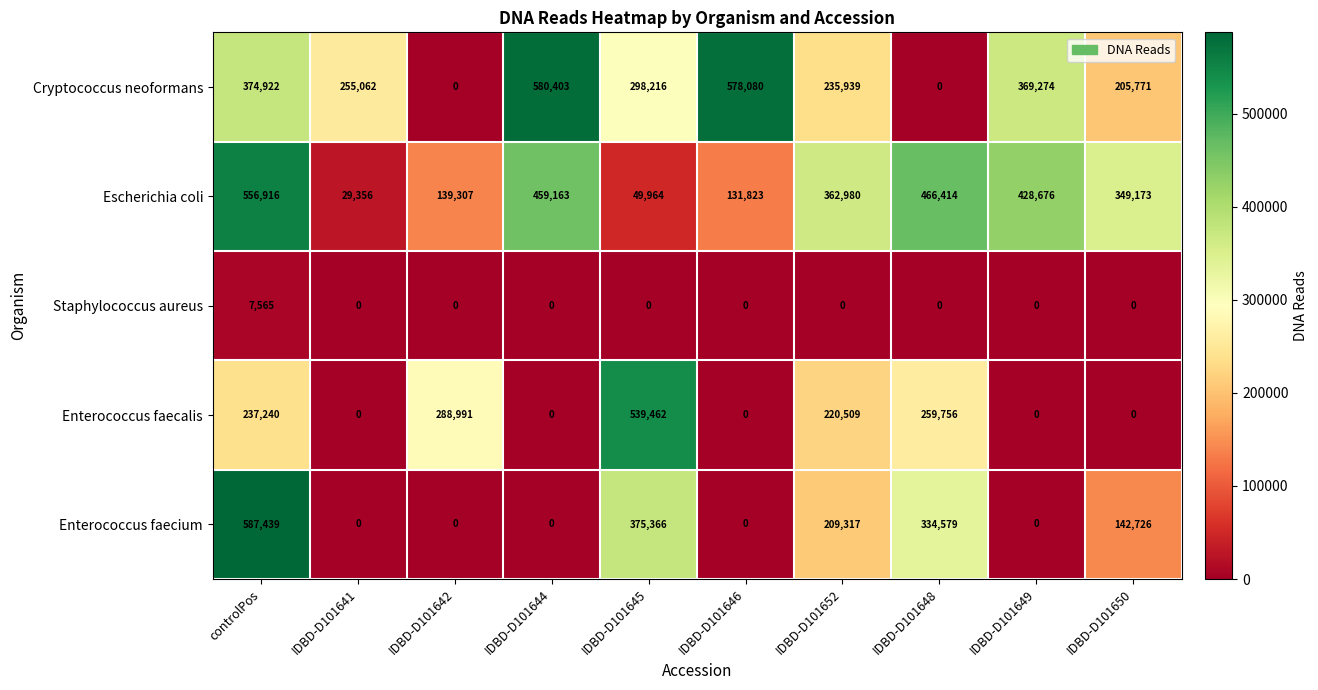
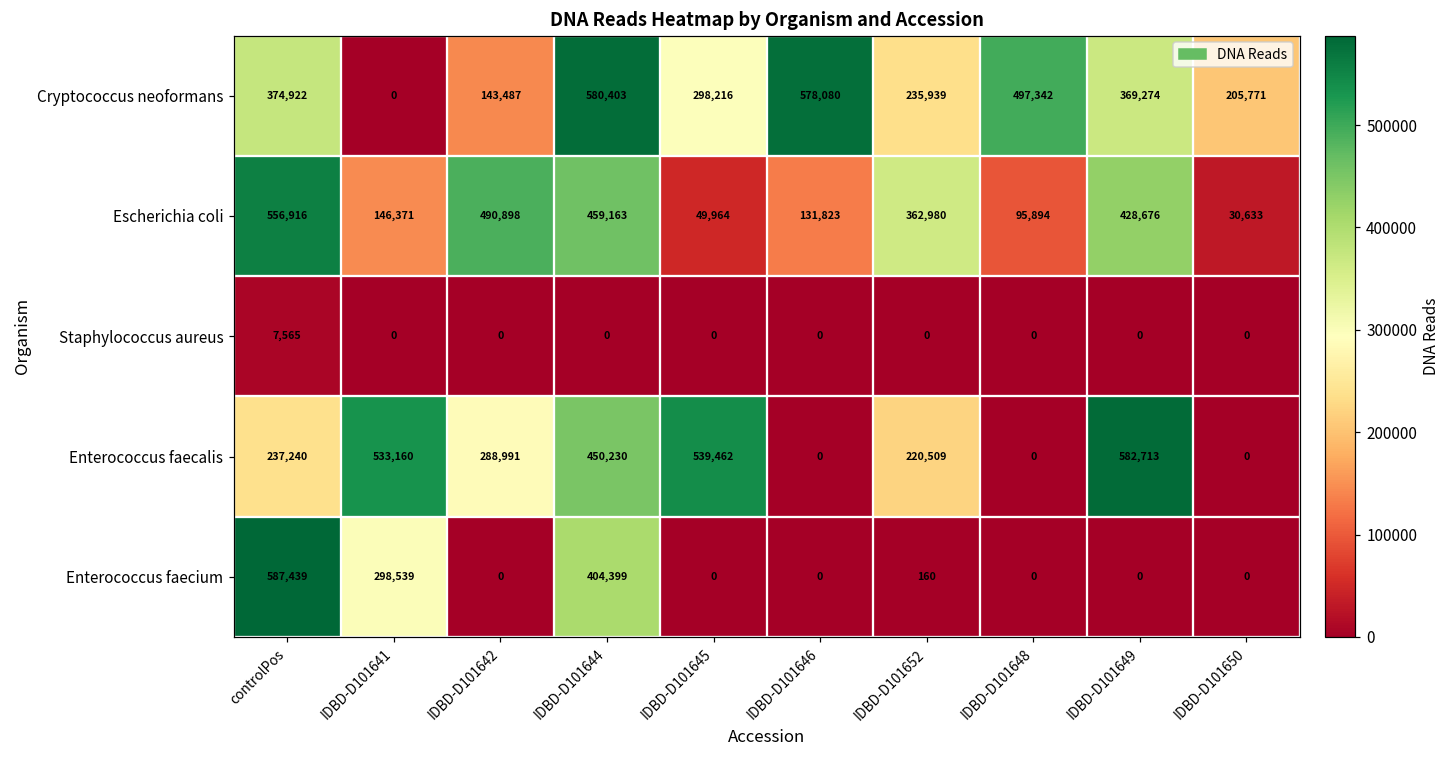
  {
    "Cryptococcus neoformans": {
      "controlPos": "374,922",
-     "IDBD-D101641": "255,062",
-     "IDBD-D101642": "0",
+     "IDBD-D101641": "0",
+     "IDBD-D101642": "143,487",
      "IDBD-D101644": "580,403",
      "IDBD-D101645": "298,216",
      "IDBD-D101646": "578,080",
      "IDBD-D101652": "235,939",
-     "IDBD-D101648": "0",
+     "IDBD-D101648": "497,342",
      "IDBD-D101649": "369,274",
      "IDBD-D101650": "205,771"
    },
    "Escherichia coli": {
      "controlPos": "556,916",
-     "IDBD-D101641": "29,356",
-     "IDBD-D101642": "139,307",
+     "IDBD-D101641": "146,371",
+     "IDBD-D101642": "490,898",
      "IDBD-D101644": "459,163",
      "IDBD-D101645": "49,964",
      "IDBD-D101646": "131,823",
      "IDBD-D101652": "362,980",
-     "IDBD-D101648": "466,414",
+     "IDBD-D101648": "95,894",
      "IDBD-D101649": "428,676",
-     "IDBD-D101650": "349,173"
+     "IDBD-D101650": "30,633"
    },
    "Staphylococcus aureus": {
      "controlPos": "7,565",
      "IDBD-D101641": "0",
      "IDBD-D101642": "0",
      "IDBD-D101644": "0",
      "IDBD-D101645": "0",
      "IDBD-D101646": "0",
      "IDBD-D101652": "0",
      "IDBD-D101648": "0",
      "IDBD-D101649": "0",
      "IDBD-D101650": "0"
    },
    "Enterococcus faecalis": {
      "controlPos": "237,240",
-     "IDBD-D101641": "0",
+     "IDBD-D101641": "533,160",
      "IDBD-D101642": "288,991",
-     "IDBD-D101644": "0",
+     "IDBD-D101644": "450,230",
      "IDBD-D101645": "539,462",
      "IDBD-D101646": "0",
      "IDBD-D101652": "220,509",
-     "IDBD-D101648": "259,756",
-     "IDBD-D101649": "0",
+     "IDBD-D101648": "0",
+     "IDBD-D101649": "582,713",
      "IDBD-D101650": "0"
    },
    "Enterococcus faecium": {
      "controlPos": "587,439",
-     "IDBD-D101641": "0",
+     "IDBD-D101641": "298,539",
      "IDBD-D101642": "0",
-     "IDBD-D101644": "0",
-     "IDBD-D101645": "375,366",
+     "IDBD-D101644": "404,399",
+     "IDBD-D101645": "0",
      "IDBD-D101646": "0",
-     "IDBD-D101652": "209,317",
-     "IDBD-D101648": "334,579",
+     "IDBD-D101652": "160",
+     "IDBD-D101648": "0",
      "IDBD-D101649": "0",
-     "IDBD-D101650": "142,726"
+     "IDBD-D101650": "0"
    }
  }
